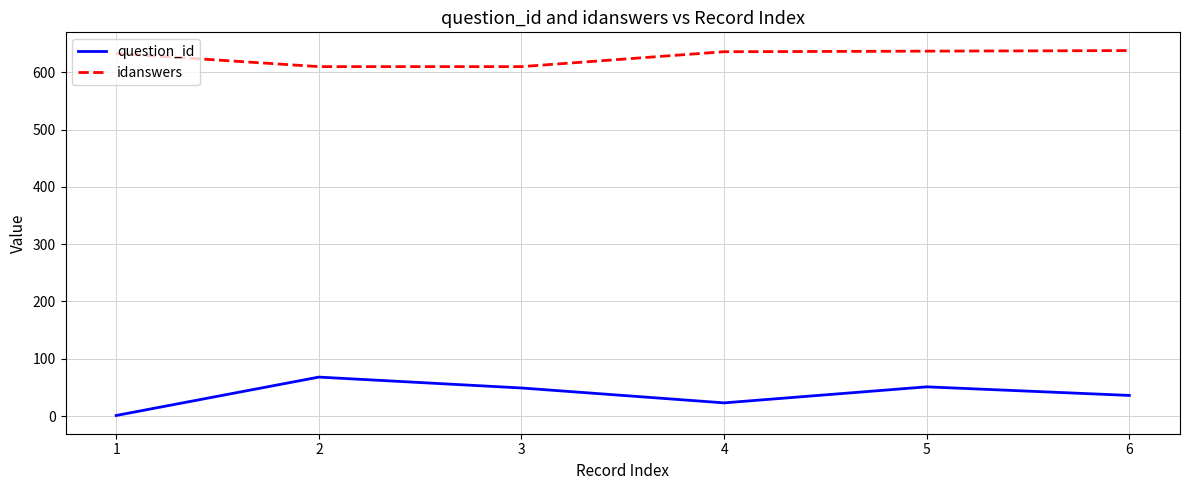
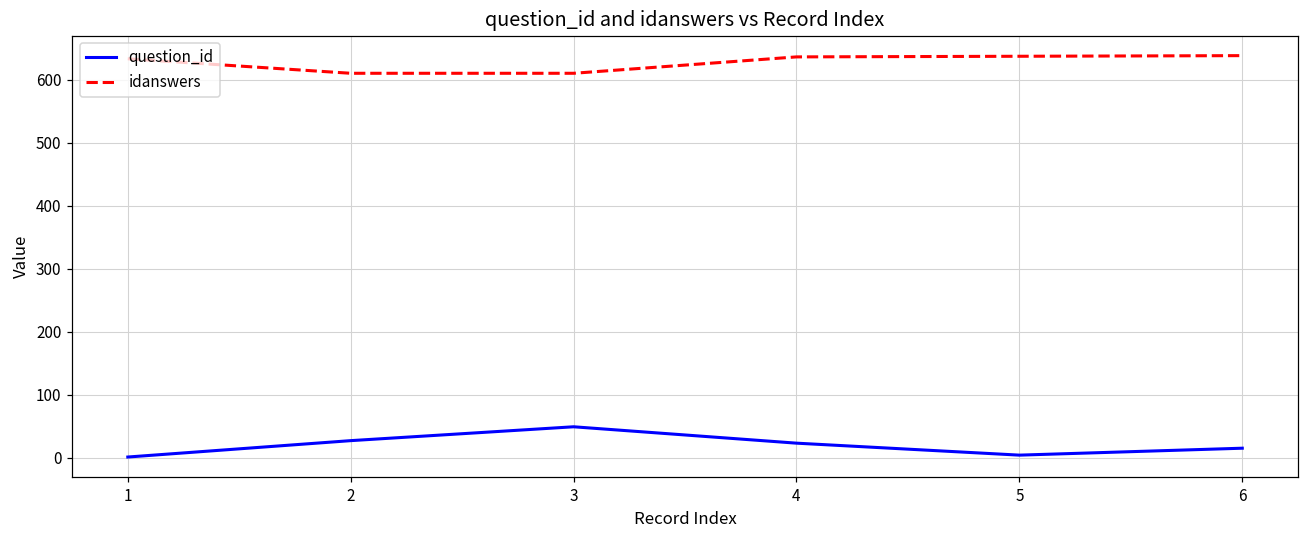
  {
    "question_id": {
      "1": 0,
-     "2": 70,
+     "2": 30,
      "3": 50,
      "4": 20,
-     "5": 50,
-     "6": 40
+     "5": 0,
+     "6": 20
    },
    "idanswers": {
      "2": 610,
      "3": 610,
      "4": 640,
      "5": 640,
      "6": 640
    }
  }
